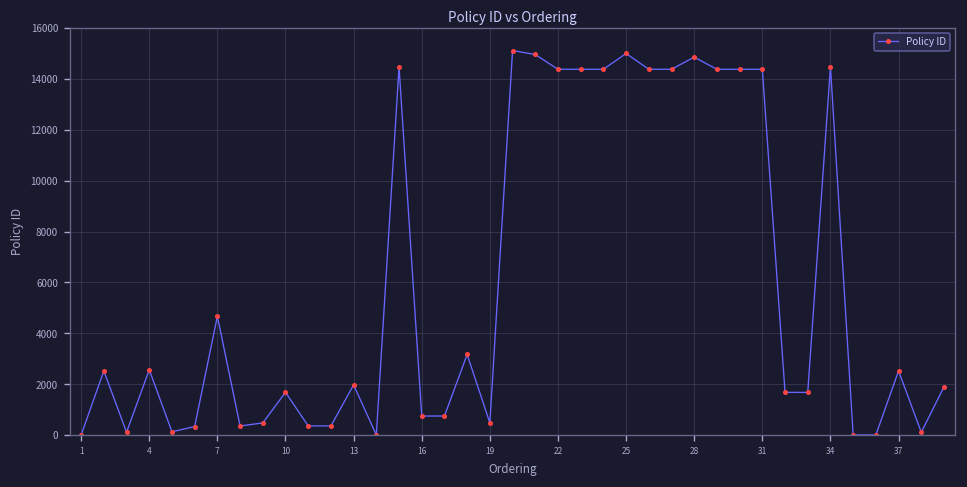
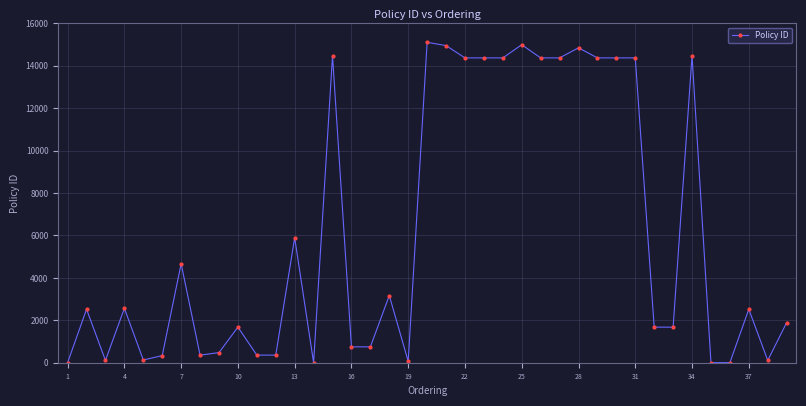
  {
    "1": 0,
    "4": 2600,
    "7": 4700,
    "10": 1700,
-   "13": 2000,
+   "13": 5900,
    "16": 700,
-   "19": 500,
+   "19": 100,
    "22": 14400,
    "25": 15000,
    "28": 14900,
    "31": 14400,
    "34": 14500,
    "37": 2500
  }
